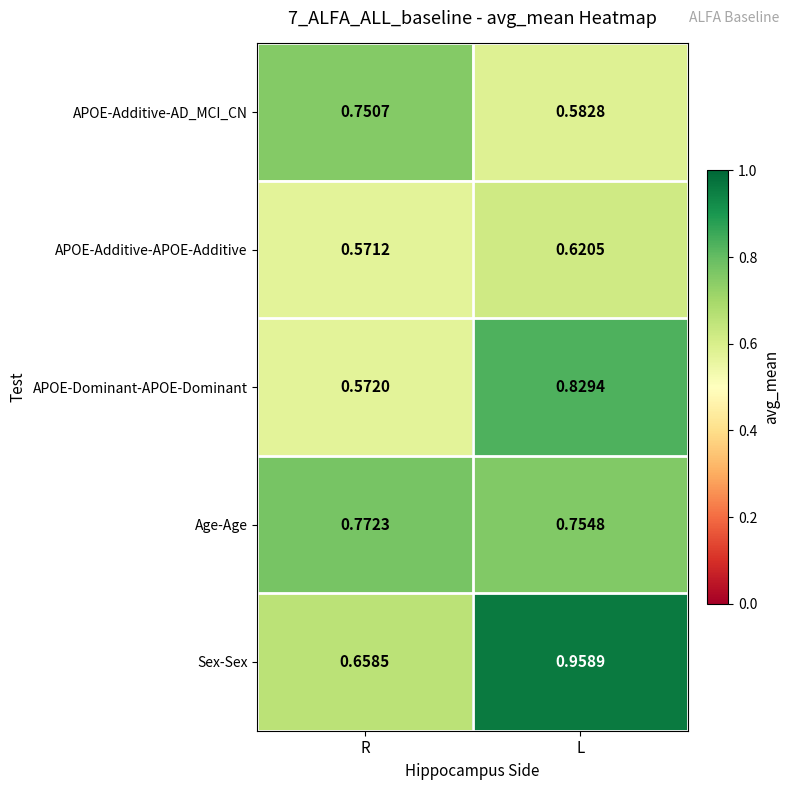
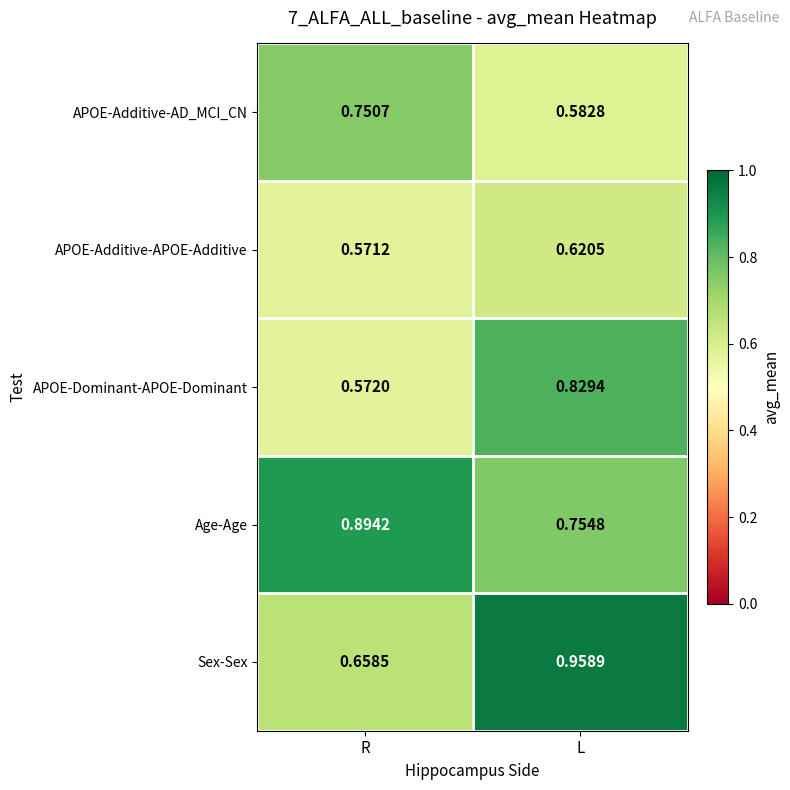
  {
    "APOE-Additive-AD_MCI_CN": {
      "R": 0.7507,
      "L": 0.5828
    },
    "APOE-Additive-APOE-Additive": {
      "R": 0.5712,
      "L": 0.6205
    },
    "APOE-Dominant-APOE-Dominant": {
      "R": 0.5720,
      "L": 0.8294
    },
    "Age-Age": {
-     "R": 0.7723,
+     "R": 0.8942,
      "L": 0.7548
    },
    "Sex-Sex": {
      "R": 0.6585,
      "L": 0.9589
    }
  }
